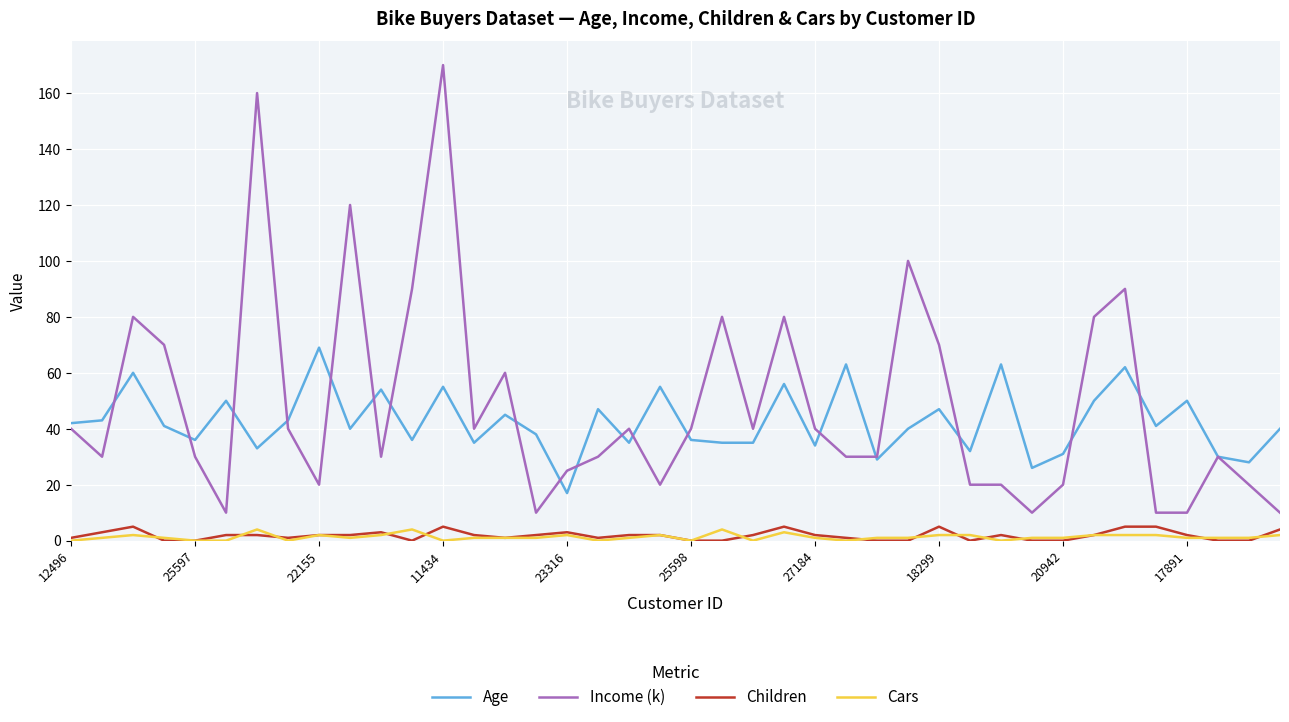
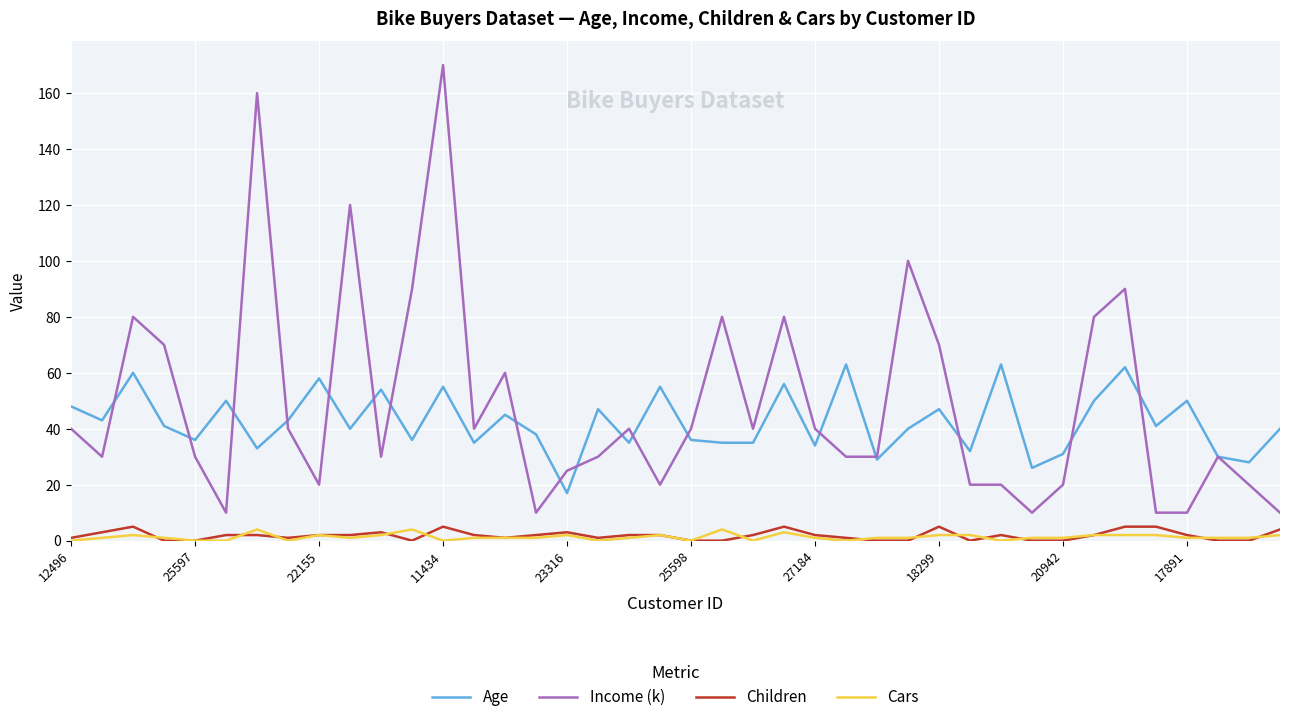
  {
    "Age": {
-     "12496": 42,
+     "12496": 48,
      "25597": 36,
-     "22155": 69,
+     "22155": 58,
      "11434": 55,
      "23316": 17,
      "25598": 36,
      "27184": 34,
      "18299": 47,
      "20942": 31,
      "17891": 50
    },
    "Income (k)": {
      "12496": 40,
      "25597": 30,
      "22155": 20,
      "11434": 170,
      "23316": 25,
      "25598": 40,
      "27184": 40,
      "18299": 70,
      "20942": 20,
      "17891": 10
    },
    "Children": {
      "12496": 1,
      "11434": 5,
      "23316": 3,
      "27184": 2,
      "18299": 5,
      "20942": 0,
      "17891": 2
    },
    "Cars": {
      "12496": 0,
      "11434": 0,
      "23316": 2,
      "27184": 1,
      "18299": 2,
      "20942": 1,
      "17891": 1
    }
  }
